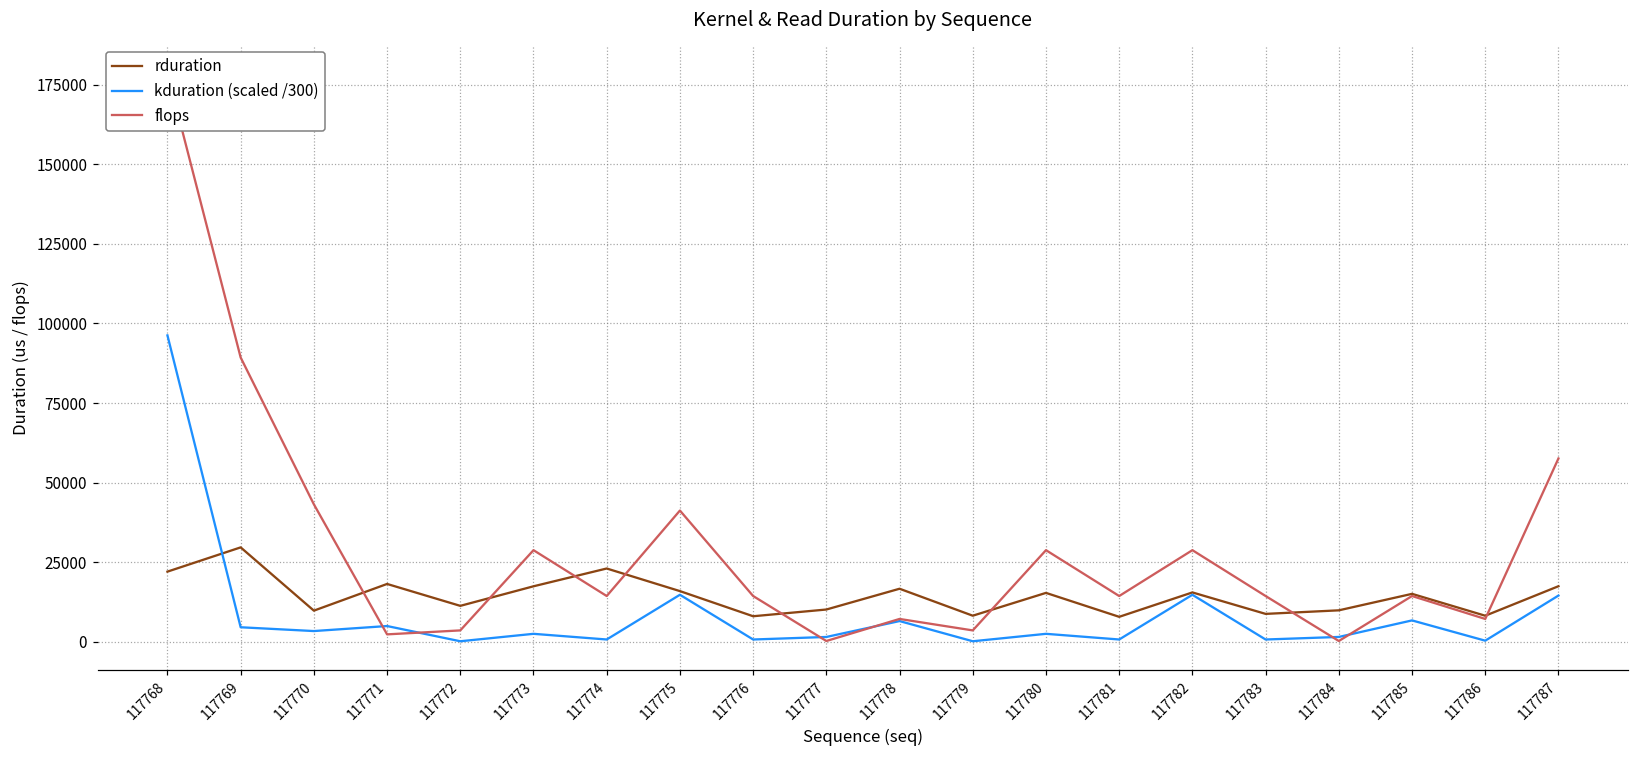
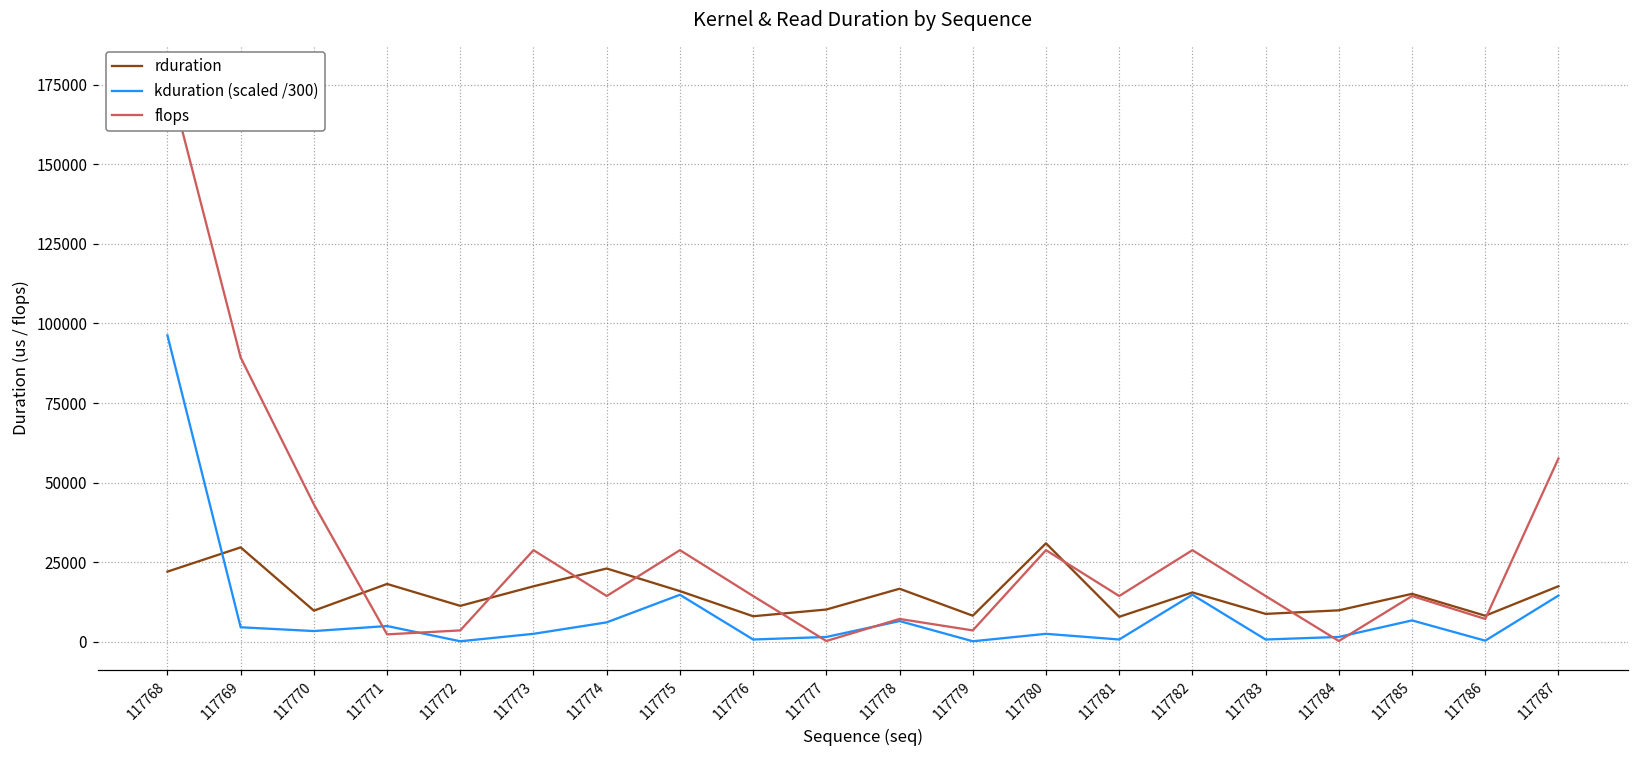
  {
    "rduration": {
      "117768": 22000,
      "117769": 30000,
      "117770": 10000,
      "117771": 18000,
      "117772": 11000,
      "117773": 17000,
      "117774": 23000,
      "117775": 16000,
      "117776": 8000,
      "117777": 10000,
      "117778": 17000,
      "117779": 8000,
-     "117780": 15000,
+     "117780": 31000,
      "117781": 8000,
      "117783": 9000,
      "117784": 10000,
      "117786": 8000,
      "117787": 17000
    },
    "kduration (scaled /300)": {
      "117768": 96000,
      "117769": 5000,
      "117770": 3000,
      "117771": 5000,
      "117772": 0,
      "117773": 3000,
-     "117774": 1000,
+     "117774": 6000,
      "117775": 15000,
      "117776": 1000,
      "117777": 2000,
      "117779": 0,
      "117780": 3000,
      "117781": 1000,
      "117783": 1000,
      "117784": 2000,
      "117785": 7000,
      "117786": 0,
      "117787": 15000
    },
    "flops": {
      "117769": 89000,
      "117770": 43000,
      "117771": 2000,
      "117772": 4000,
      "117773": 29000,
      "117774": 14000,
-     "117775": 41000,
+     "117775": 29000,
      "117776": 14000,
      "117777": 0,
      "117779": 4000,
      "117780": 29000,
      "117781": 14000,
      "117782": 29000,
      "117783": 14000,
      "117784": 0,
      "117786": 7000,
      "117787": 58000
    }
  }
